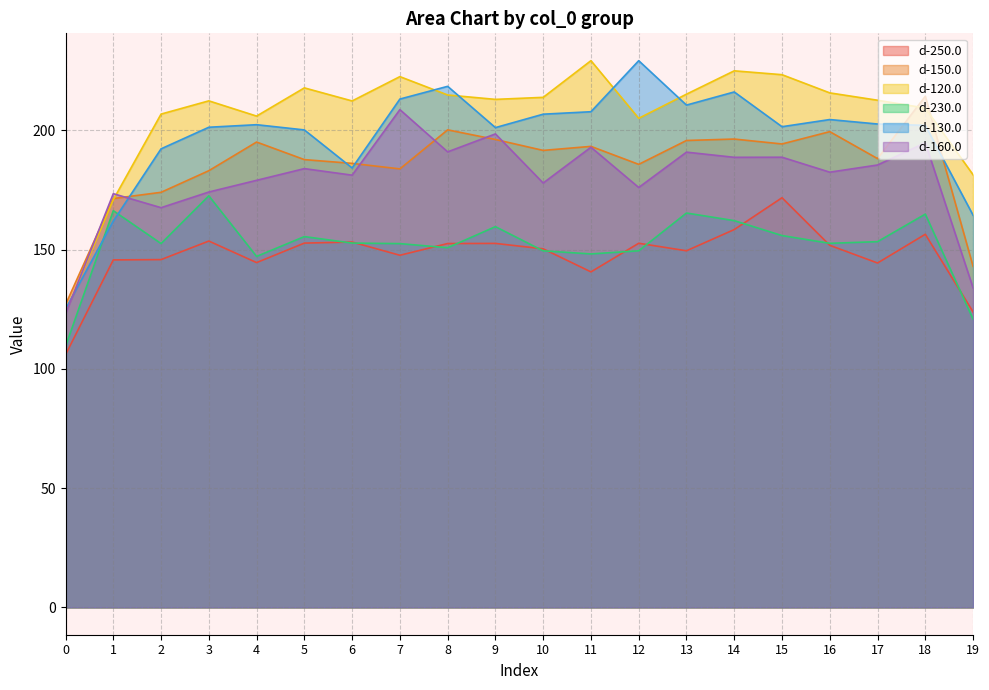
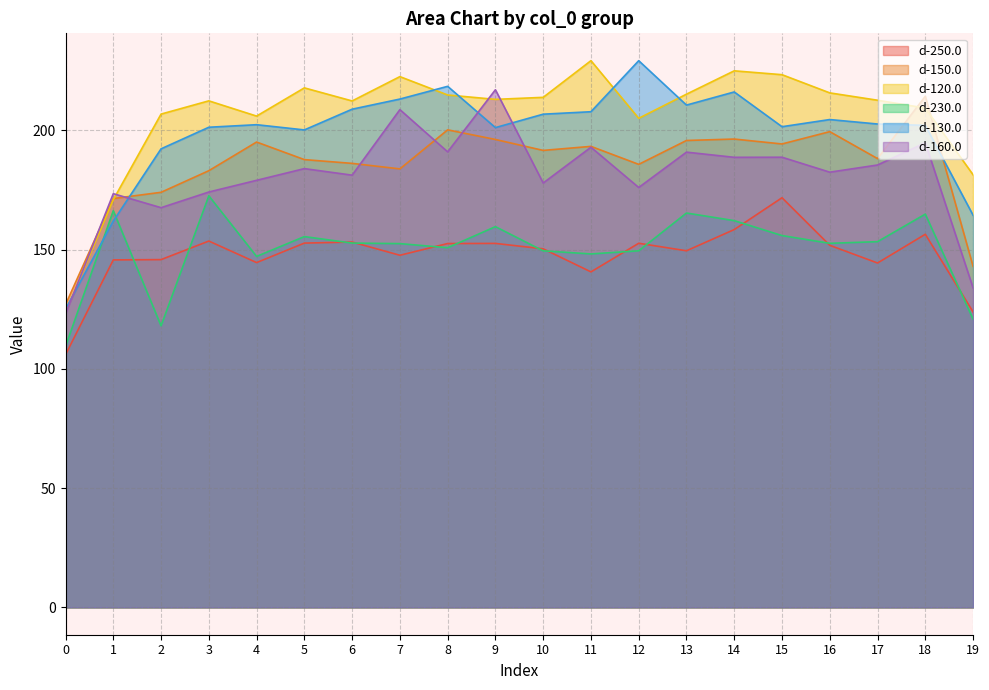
  {
    "d-230.0": {
      "0": 109,
      "1": 166,
-     "2": 153,
+     "2": 118,
      "3": 173,
      "4": 147,
      "5": 155,
      "7": 153,
      "8": 151,
      "9": 160,
      "11": 148,
      "12": 150,
      "13": 165,
      "14": 162,
      "15": 156,
      "17": 153,
      "18": 165,
      "19": 121
    },
    "d-130.0": {
      "0": 125,
      "1": 162,
      "2": 192,
      "3": 201,
      "4": 202,
      "5": 200,
-     "6": 184,
+     "6": 209,
      "7": 213,
      "8": 219,
      "9": 201,
      "10": 207,
      "11": 208,
      "12": 229,
      "13": 211,
      "14": 216,
      "15": 202,
      "16": 205,
      "17": 203,
      "19": 164
    },
    "d-160.0": {
      "1": 173,
      "2": 168,
      "3": 174,
      "4": 179,
      "5": 184,
      "6": 181,
      "7": 209,
      "8": 191,
-     "9": 199,
+     "9": 217,
      "10": 178,
      "12": 176,
      "13": 191,
      "14": 189,
      "15": 189,
      "16": 183,
      "17": 186,
      "19": 134
    }
  }
